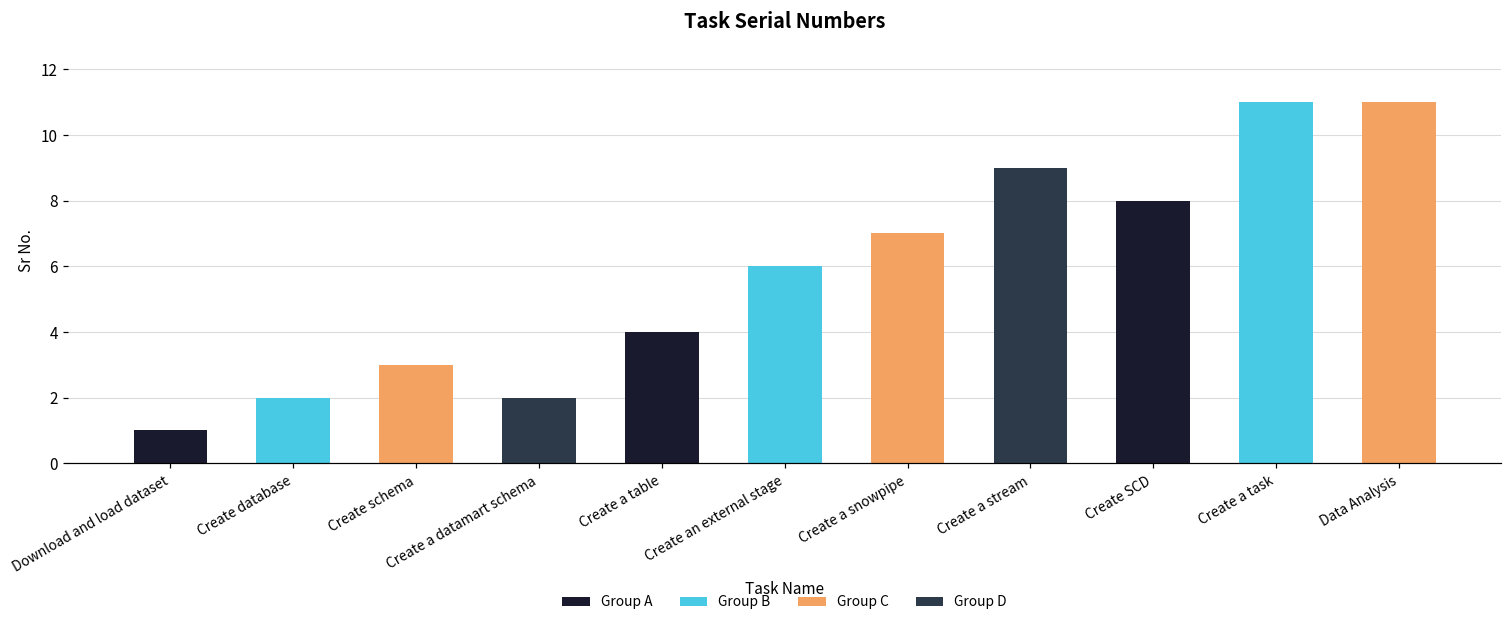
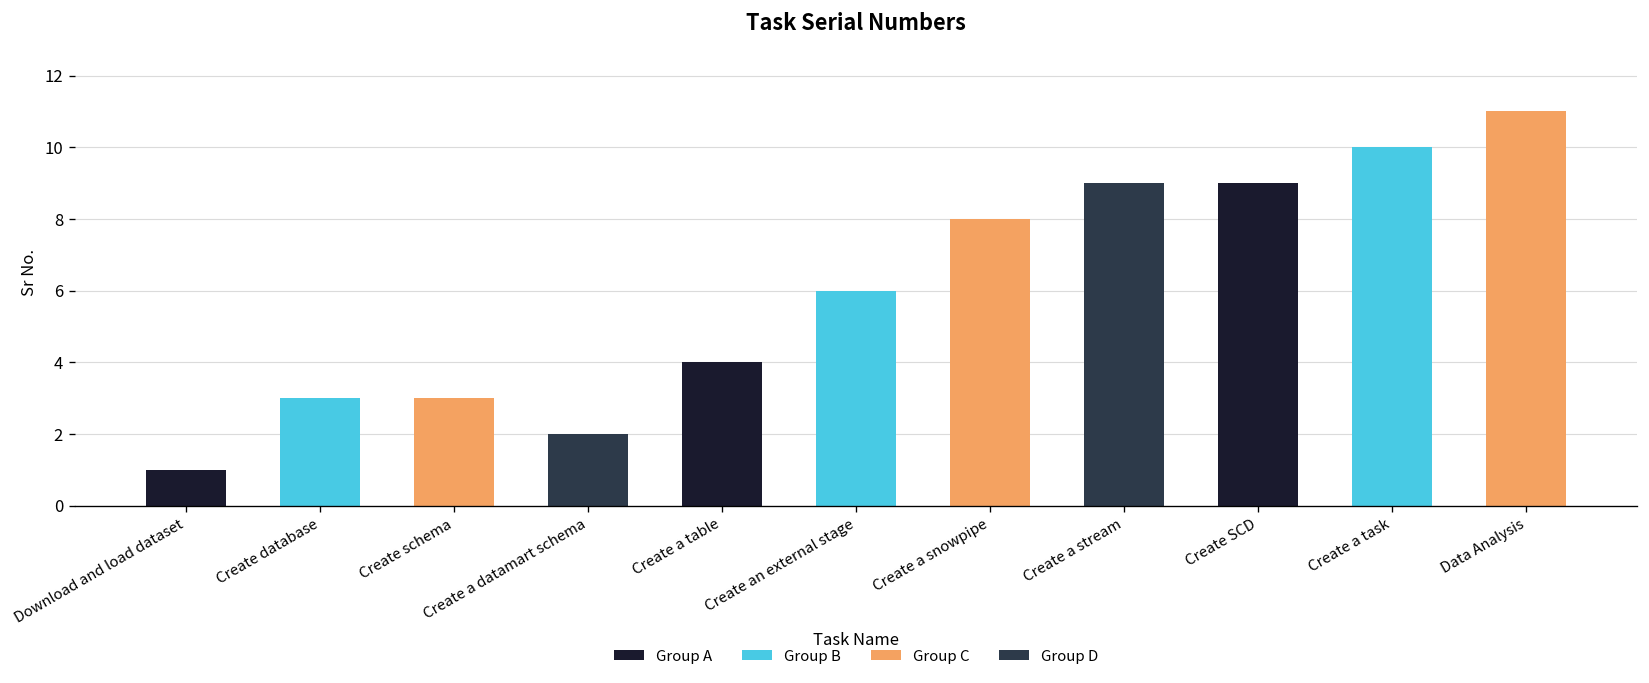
  {
    "Download and load dataset": 1,
-   "Create database": 2,
+   "Create database": 3,
    "Create schema": 3,
    "Create a datamart schema": 2,
    "Create a table": 4,
    "Create an external stage": 6,
-   "Create a snowpipe": 7,
+   "Create a snowpipe": 8,
    "Create a stream": 9,
-   "Create SCD": 8,
-   "Create a task": 11,
+   "Create SCD": 9,
+   "Create a task": 10,
    "Data Analysis": 11
  }
